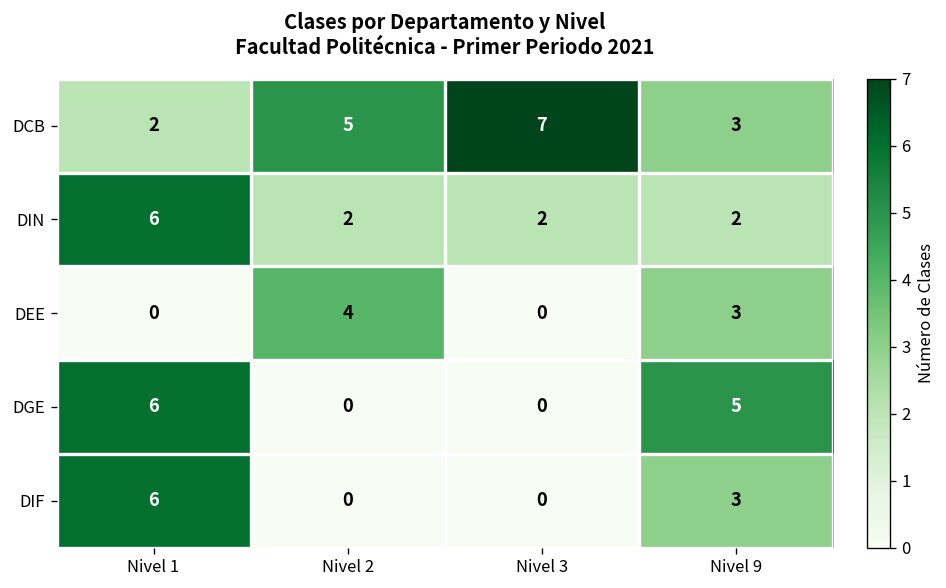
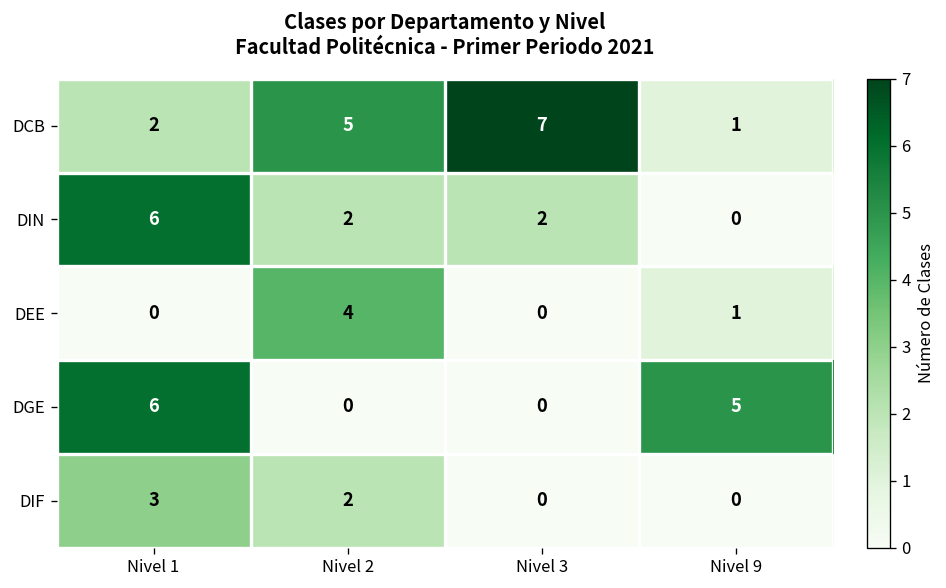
  {
    "DCB": {
      "Nivel 1": 2,
      "Nivel 2": 5,
      "Nivel 3": 7,
-     "Nivel 9": 3
+     "Nivel 9": 1
    },
    "DIN": {
      "Nivel 1": 6,
      "Nivel 2": 2,
      "Nivel 3": 2,
-     "Nivel 9": 2
+     "Nivel 9": 0
    },
    "DEE": {
      "Nivel 1": 0,
      "Nivel 2": 4,
      "Nivel 3": 0,
-     "Nivel 9": 3
+     "Nivel 9": 1
    },
    "DGE": {
      "Nivel 1": 6,
      "Nivel 2": 0,
      "Nivel 3": 0,
      "Nivel 9": 5
    },
    "DIF": {
-     "Nivel 1": 6,
-     "Nivel 2": 0,
+     "Nivel 1": 3,
+     "Nivel 2": 2,
      "Nivel 3": 0,
-     "Nivel 9": 3
+     "Nivel 9": 0
    }
  }
